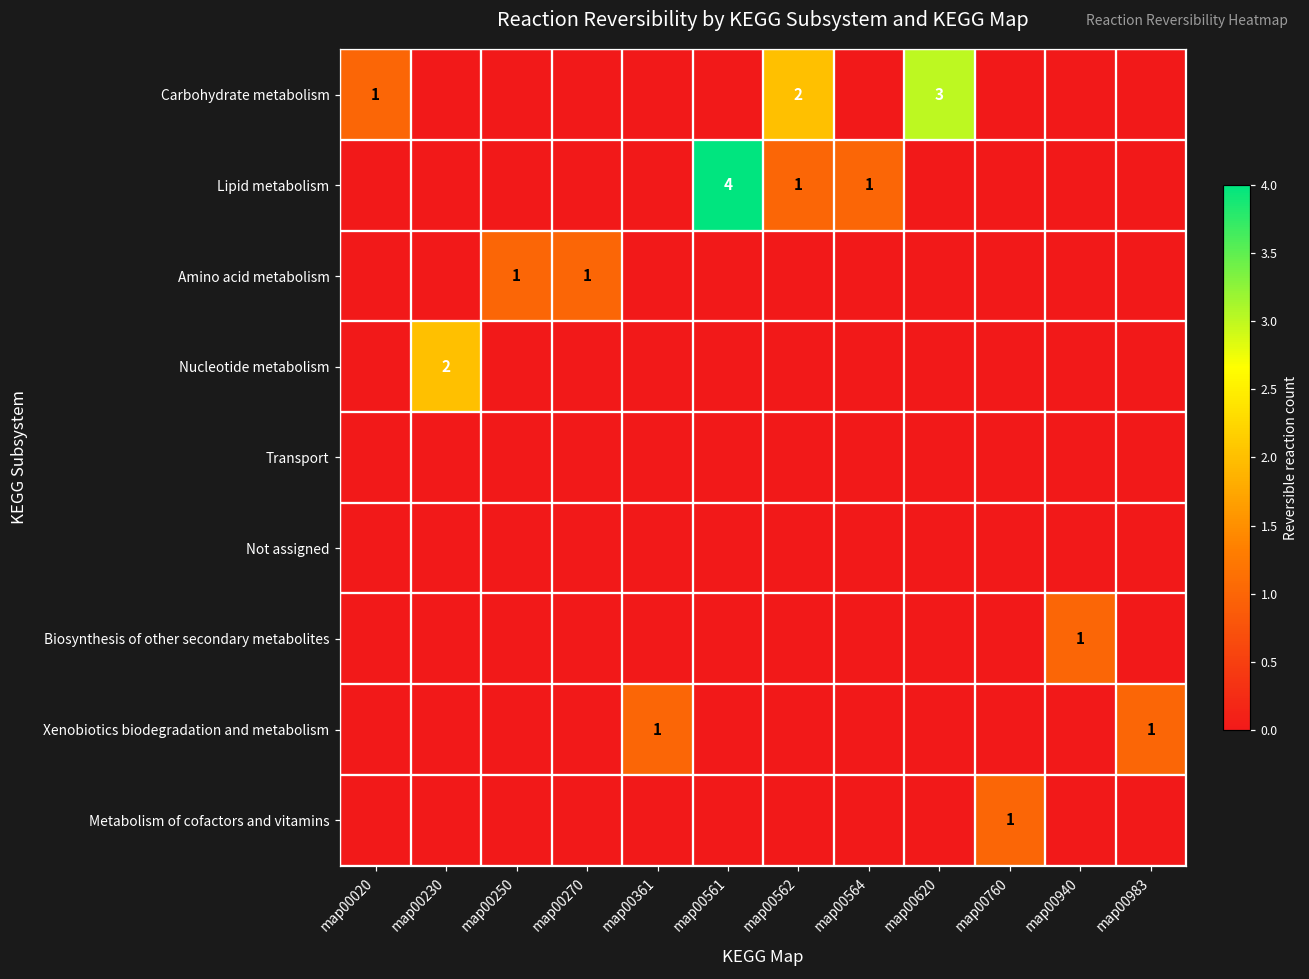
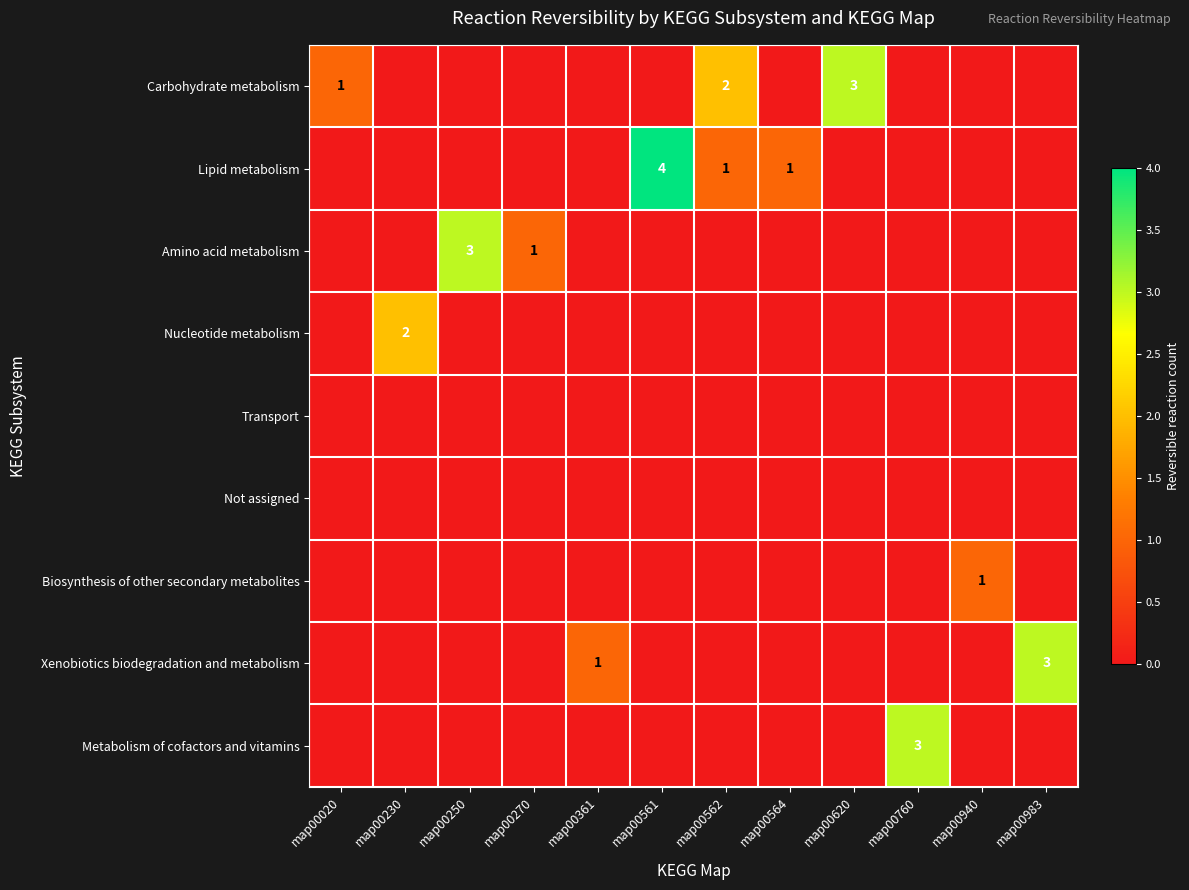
  {
    "Carbohydrate metabolism": {
      "map00020": 1,
      "map00562": 2,
      "map00620": 3
    },
    "Lipid metabolism": {
      "map00561": 4,
      "map00562": 1,
      "map00564": 1
    },
    "Amino acid metabolism": {
-     "map00250": 1,
+     "map00250": 3,
      "map00270": 1
    },
    "Nucleotide metabolism": {
      "map00230": 2
    },
    "Biosynthesis of other secondary metabolites": {
      "map00940": 1
    },
    "Xenobiotics biodegradation and metabolism": {
      "map00361": 1,
-     "map00983": 1
+     "map00983": 3
    },
    "Metabolism of cofactors and vitamins": {
-     "map00760": 1
+     "map00760": 3
    }
  }
